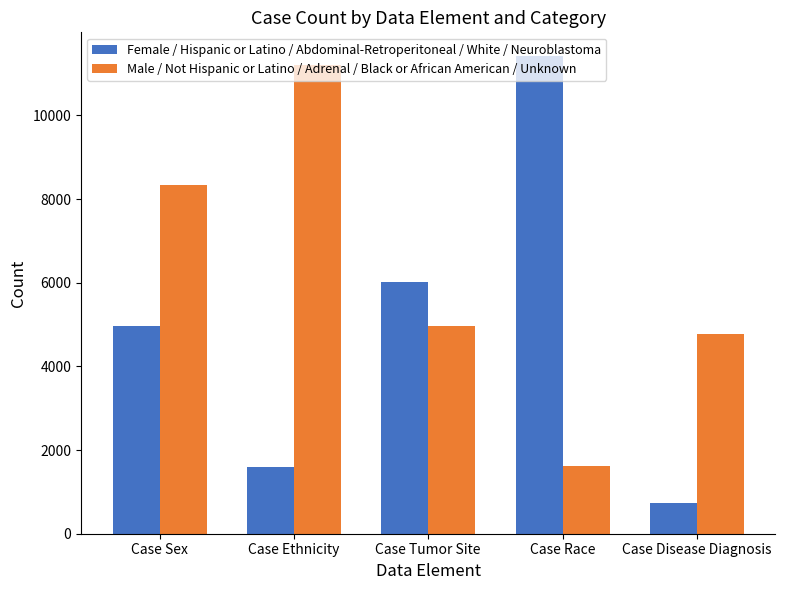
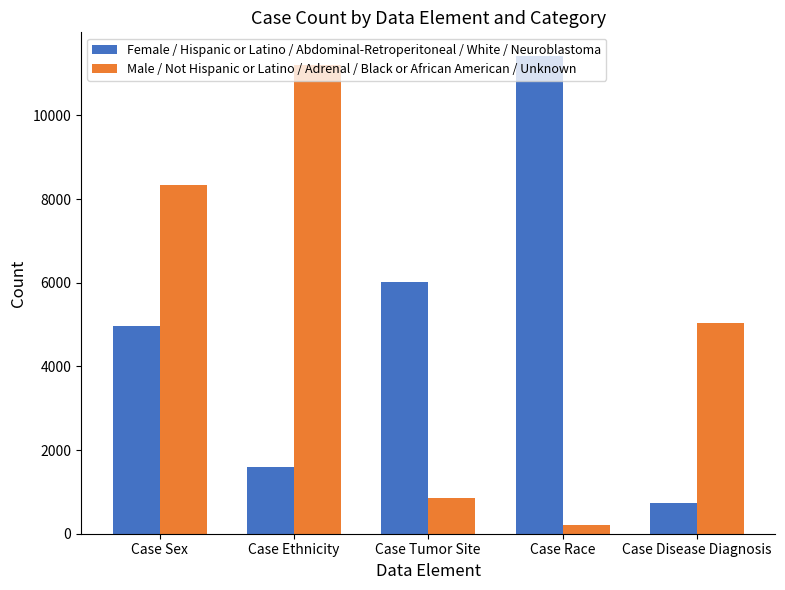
  {
    "Female / Hispanic or Latino / Abdominal-Retroperitoneal / White / Neuroblastoma": {
      "Case Sex": 5000,
      "Case Ethnicity": 1600,
      "Case Tumor Site": 6000,
      "Case Disease Diagnosis": 700
    },
    "Male / Not Hispanic or Latino / Adrenal / Black or African American / Unknown": {
      "Case Sex": 8300,
-     "Case Tumor Site": 5000,
-     "Case Race": 1600,
-     "Case Disease Diagnosis": 4800
+     "Case Tumor Site": 900,
+     "Case Race": 200,
+     "Case Disease Diagnosis": 5000
    }
  }
